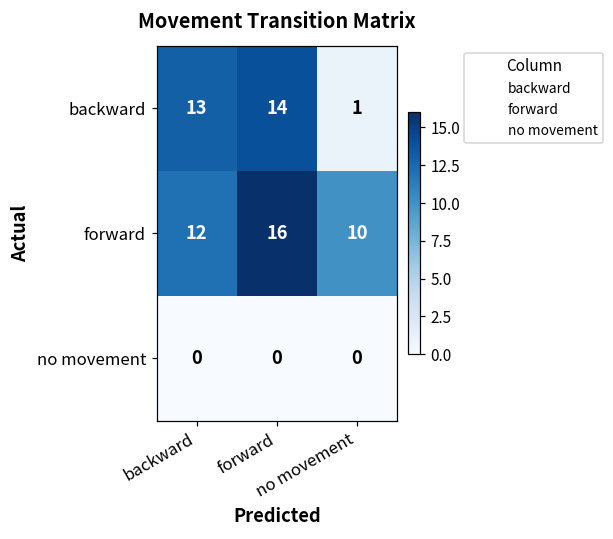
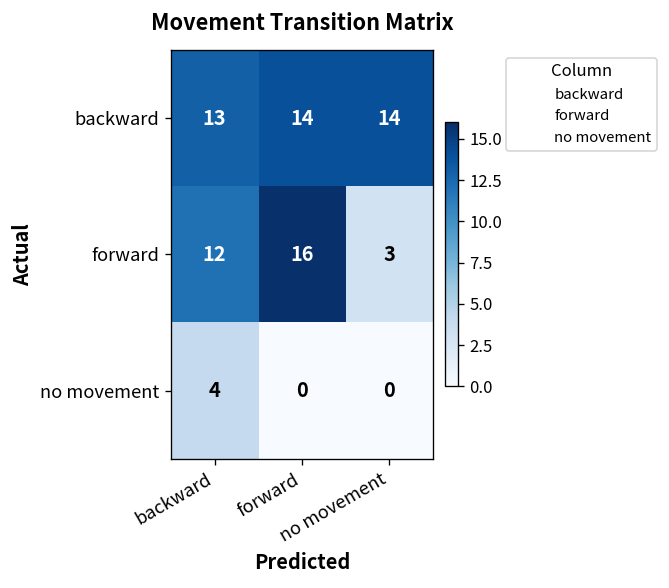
  {
    "backward": {
      "backward": 13,
      "forward": 14,
-     "no movement": 1
+     "no movement": 14
    },
    "forward": {
      "backward": 12,
      "forward": 16,
-     "no movement": 10
+     "no movement": 3
    },
    "no movement": {
-     "backward": 0,
+     "backward": 4,
      "forward": 0,
      "no movement": 0
    }
  }
